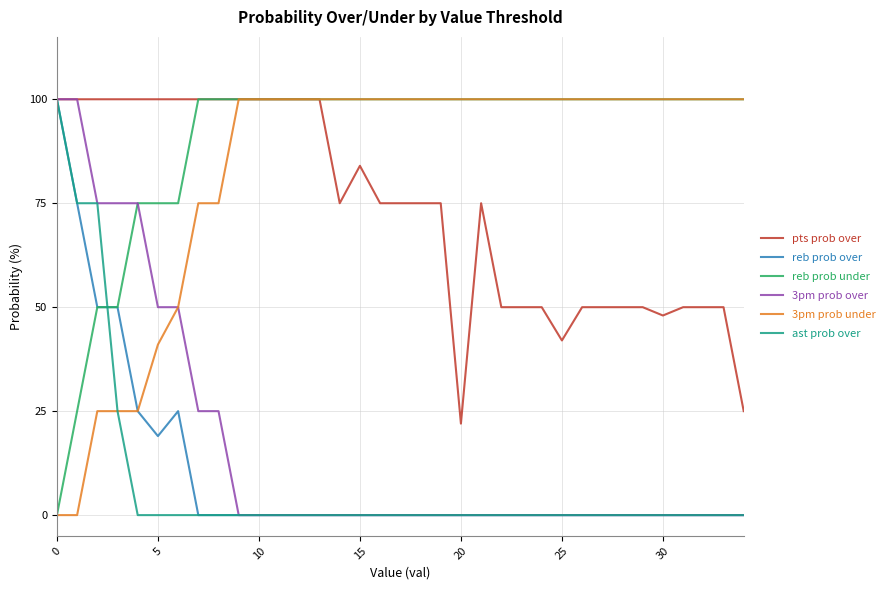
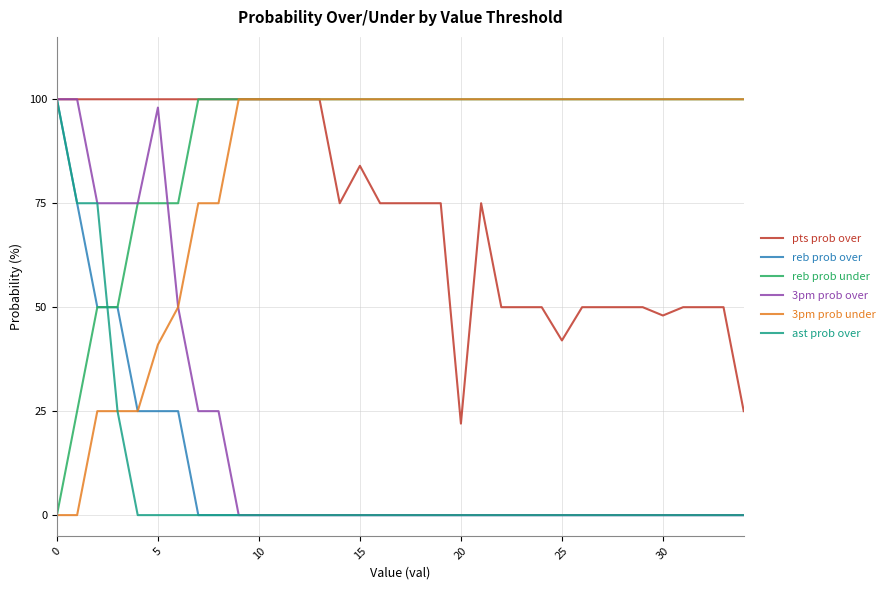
  {
    "pts prob over": {
      "5": 100,
      "15": 84,
      "20": 22,
      "25": 42,
      "30": 48
    },
    "reb prob over": {
-     "5": 19
+     "5": 25
    },
    "3pm prob over": {
-     "5": 50
+     "5": 98
    },
    "3pm prob under": {
      "5": 41
    }
  }
